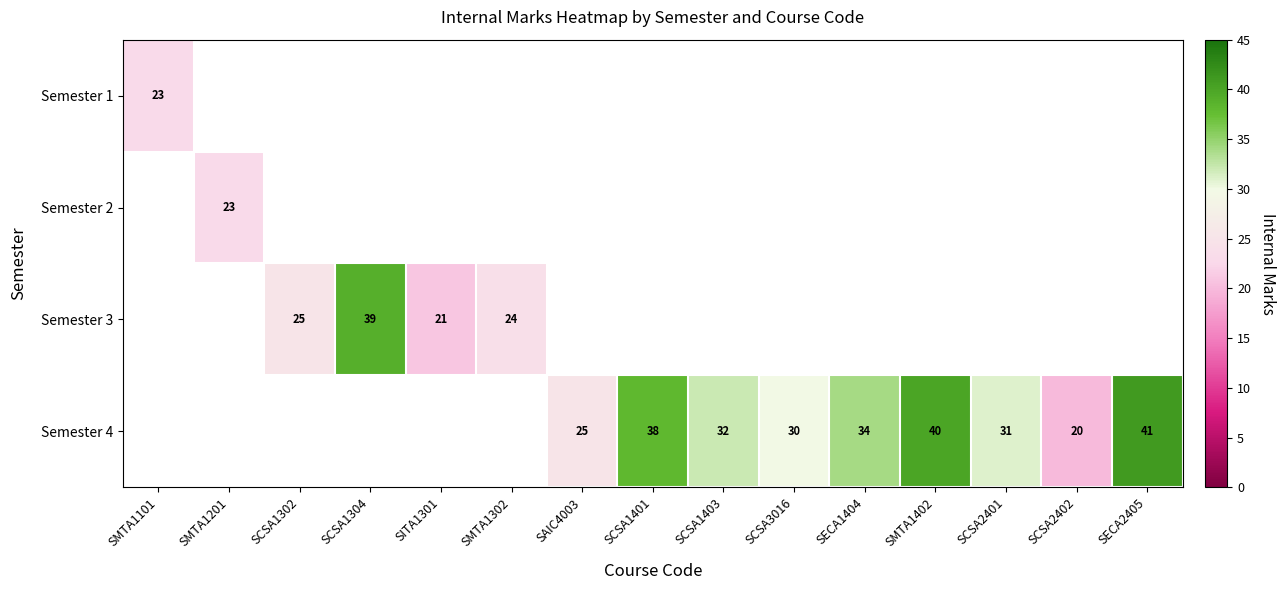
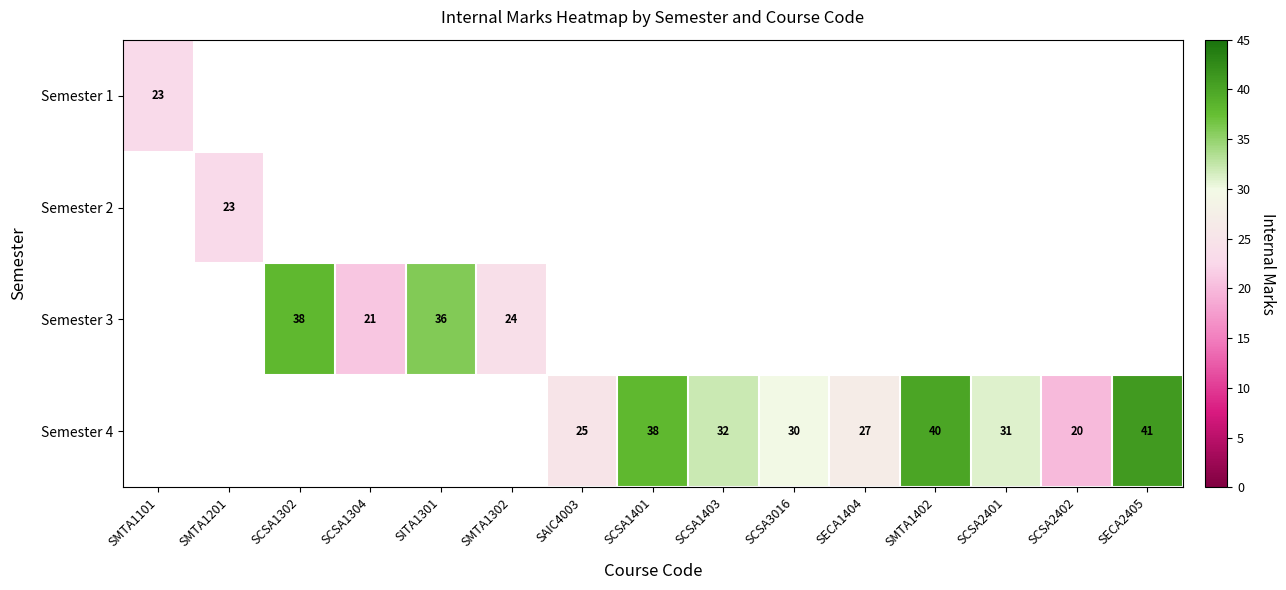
  {
    "Semester 1": {
      "SMTA1101": 23
    },
    "Semester 2": {
      "SMTA1201": 23
    },
    "Semester 3": {
-     "SCSA1302": 25,
-     "SCSA1304": 39,
-     "SITA1301": 21,
+     "SCSA1302": 38,
+     "SCSA1304": 21,
+     "SITA1301": 36,
      "SMTA1302": 24
    },
    "Semester 4": {
      "SAIC4003": 25,
      "SCSA1401": 38,
      "SCSA1403": 32,
      "SCSA3016": 30,
-     "SECA1404": 34,
+     "SECA1404": 27,
      "SMTA1402": 40,
      "SCSA2401": 31,
      "SCSA2402": 20,
      "SECA2405": 41
    }
  }
